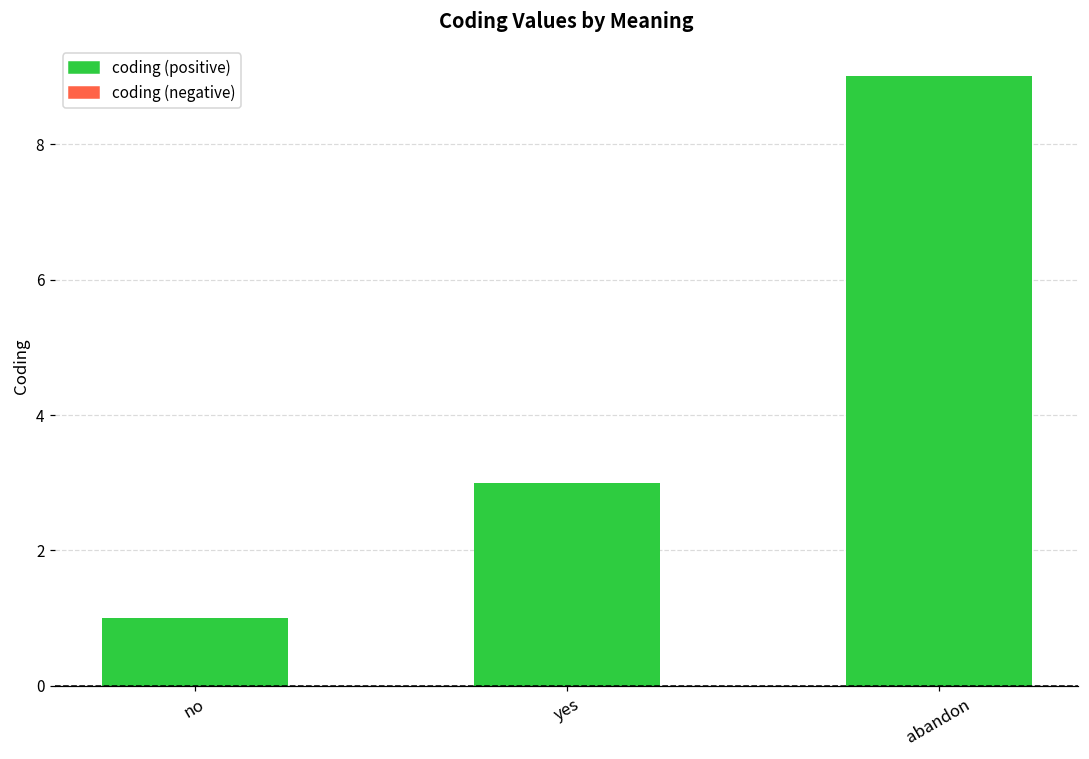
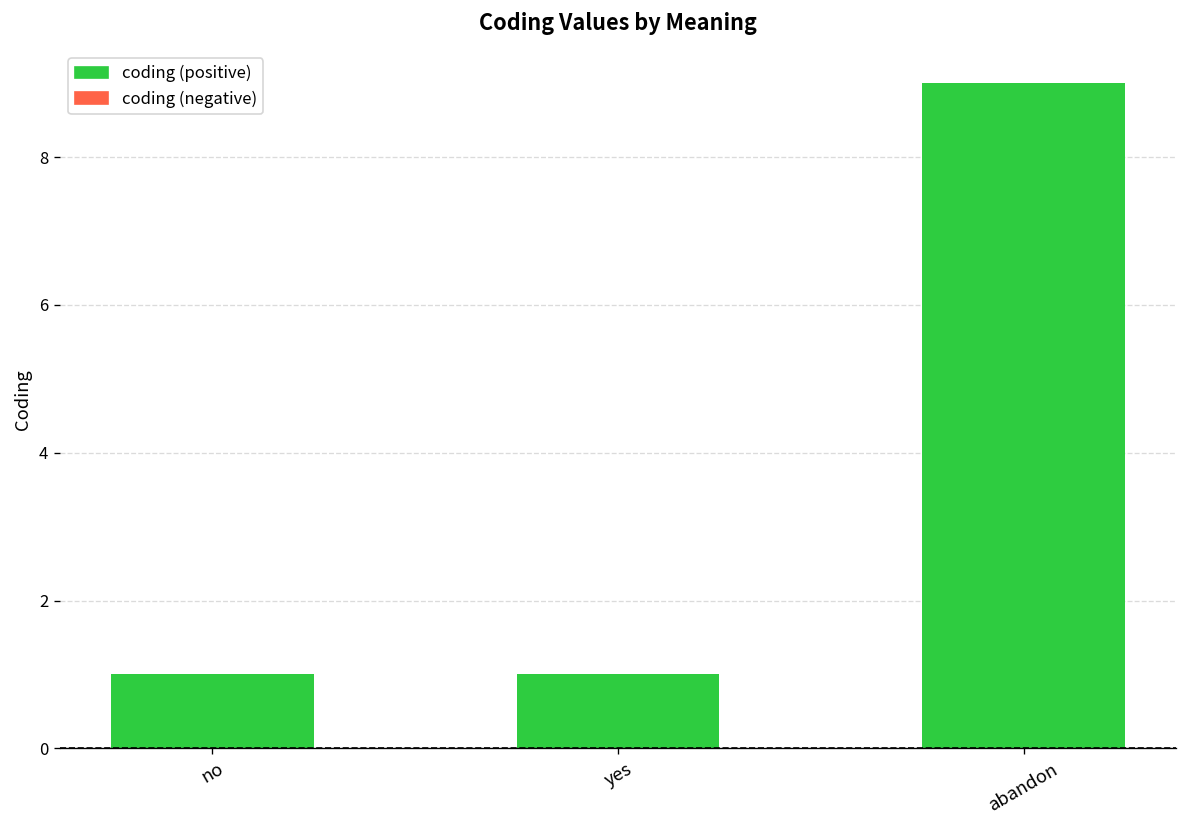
  {
    "no": 1,
-   "yes": 3,
+   "yes": 1,
    "abandon": 9
  }
